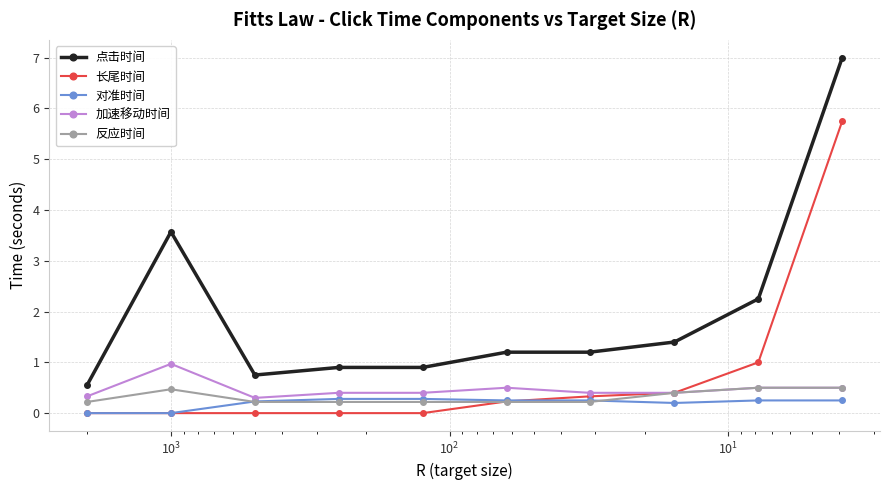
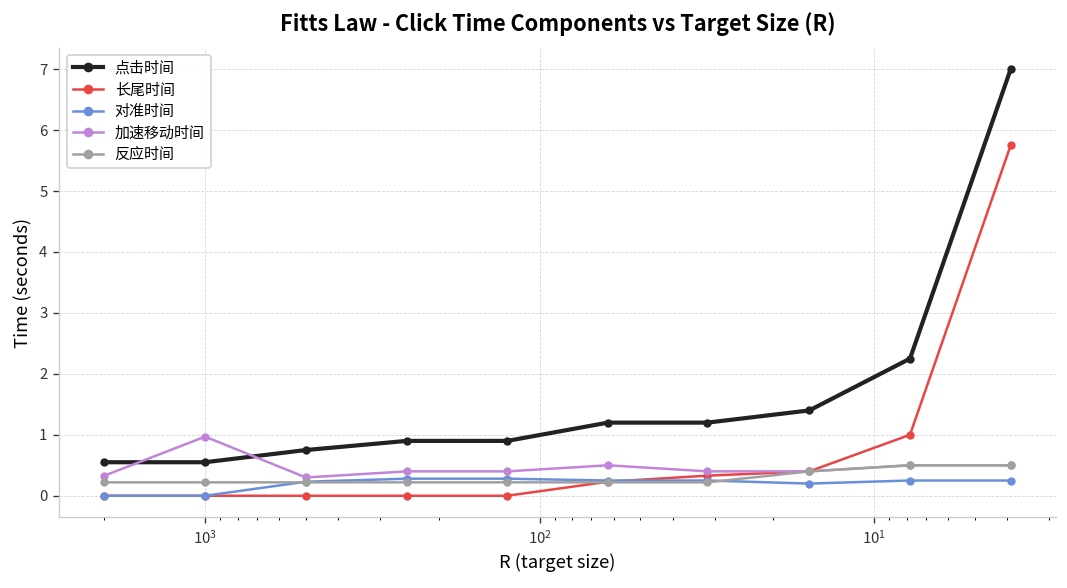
  {
    "点击时间": {
-     "10^3": 3.6
+     "10^3": 0.6
    },
    "加速移动时间": {
      "10^3": 1.0
    },
    "反应时间": {
-     "10^3": 0.5
+     "10^3": 0.2
    }
  }
